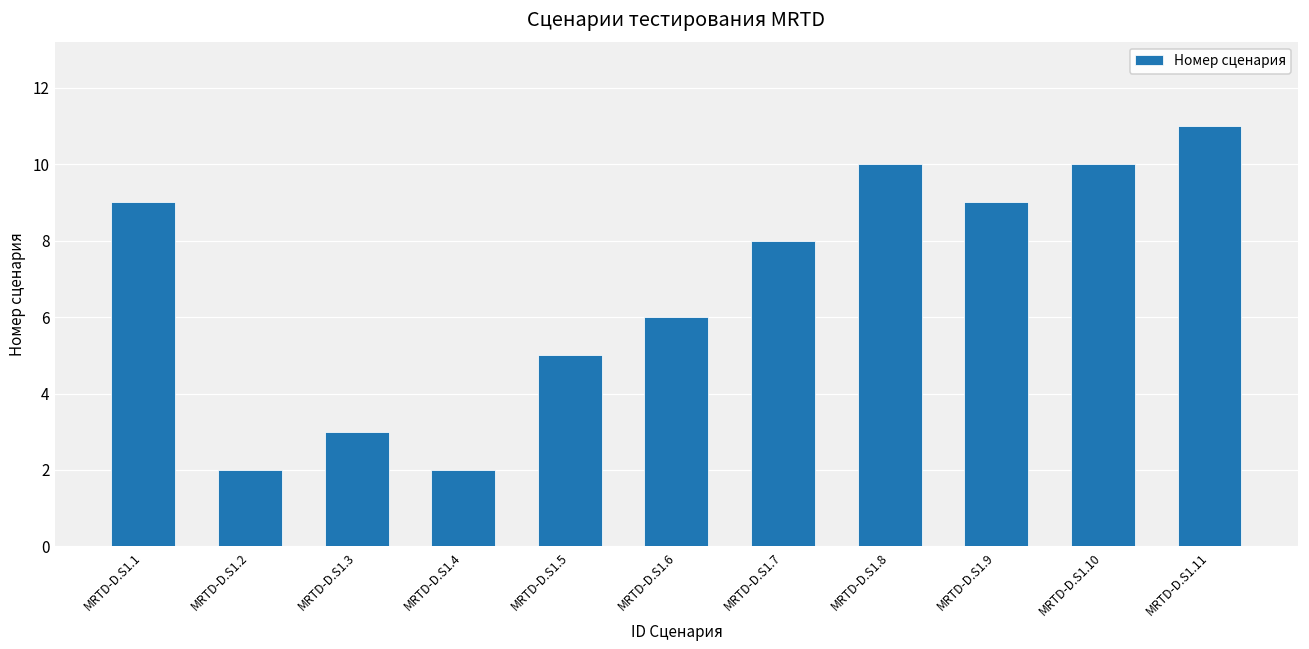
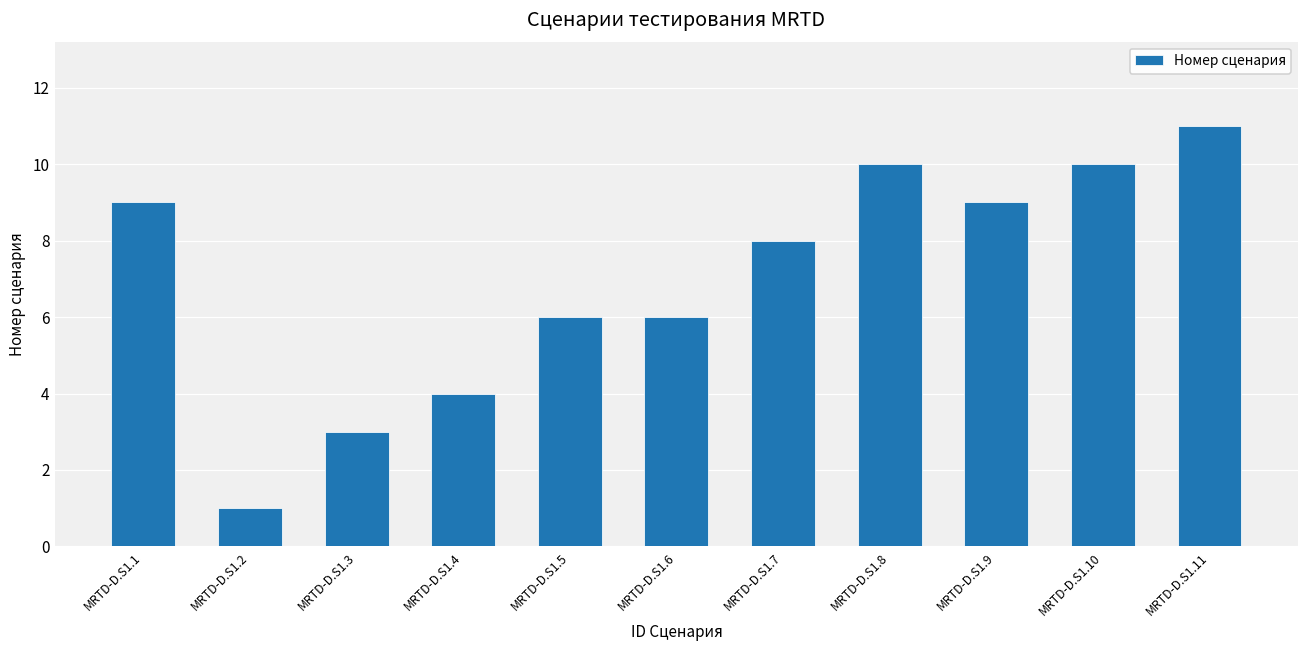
  {
    "MRTD-D.S1.1": 9,
-   "MRTD-D.S1.2": 2,
+   "MRTD-D.S1.2": 1,
    "MRTD-D.S1.3": 3,
-   "MRTD-D.S1.4": 2,
-   "MRTD-D.S1.5": 5,
+   "MRTD-D.S1.4": 4,
+   "MRTD-D.S1.5": 6,
    "MRTD-D.S1.6": 6,
    "MRTD-D.S1.7": 8,
    "MRTD-D.S1.8": 10,
    "MRTD-D.S1.9": 9,
    "MRTD-D.S1.10": 10,
    "MRTD-D.S1.11": 11
  }
